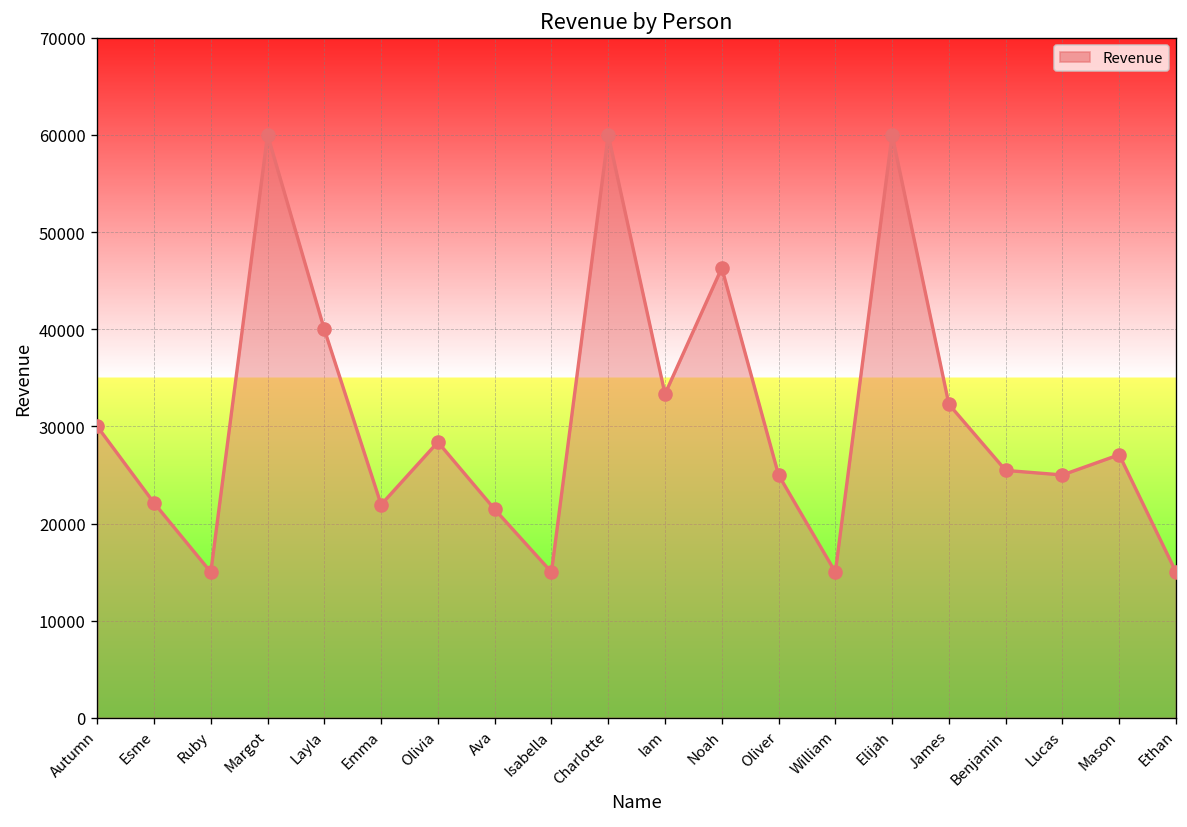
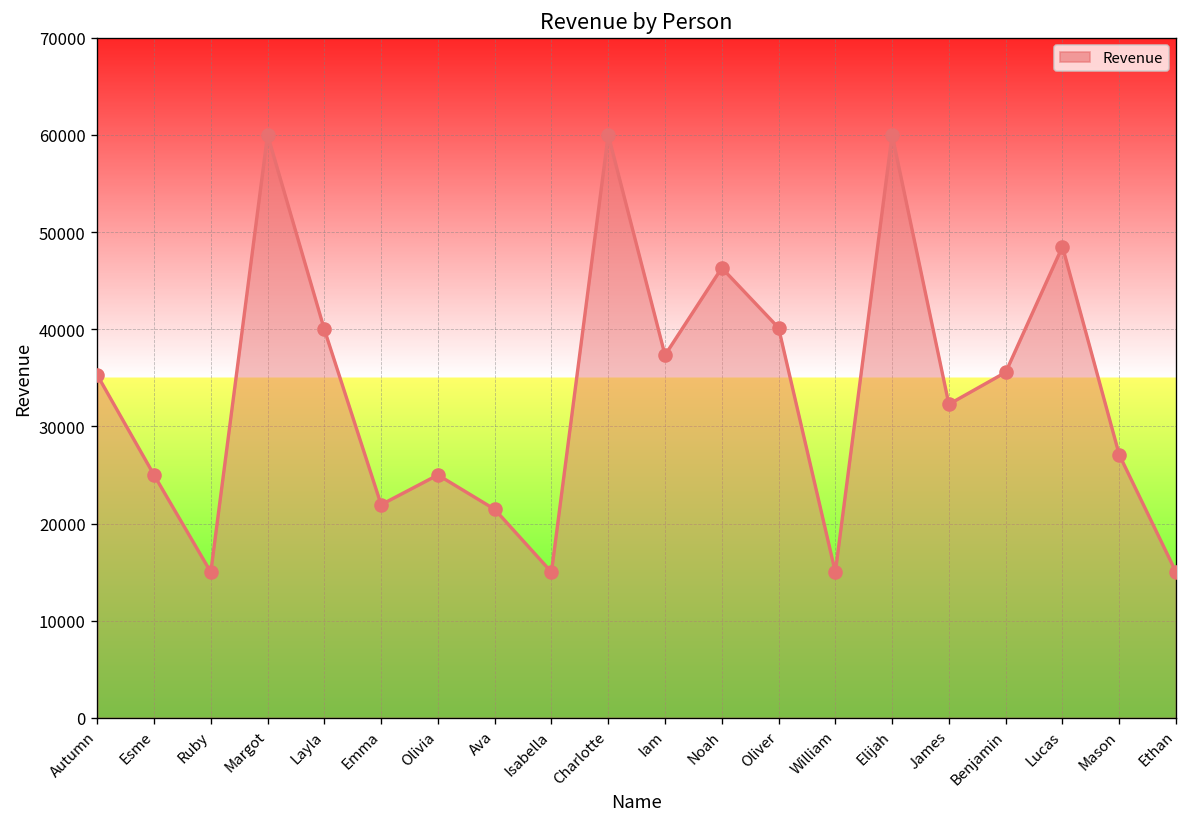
  {
-   "Autumn": 30000,
-   "Esme": 22000,
+   "Autumn": 35000,
+   "Esme": 25000,
    "Ruby": 15000,
    "Margot": 60000,
    "Layla": 40000,
    "Emma": 22000,
-   "Olivia": 28000,
+   "Olivia": 25000,
    "Ava": 21000,
    "Isabella": 15000,
    "Charlotte": 60000,
-   "Iam": 33000,
+   "Iam": 37000,
    "Noah": 46000,
-   "Oliver": 25000,
+   "Oliver": 40000,
    "William": 15000,
    "Elijah": 60000,
    "James": 32000,
-   "Benjamin": 25000,
-   "Lucas": 25000,
+   "Benjamin": 36000,
+   "Lucas": 49000,
    "Mason": 27000,
    "Ethan": 15000
  }
